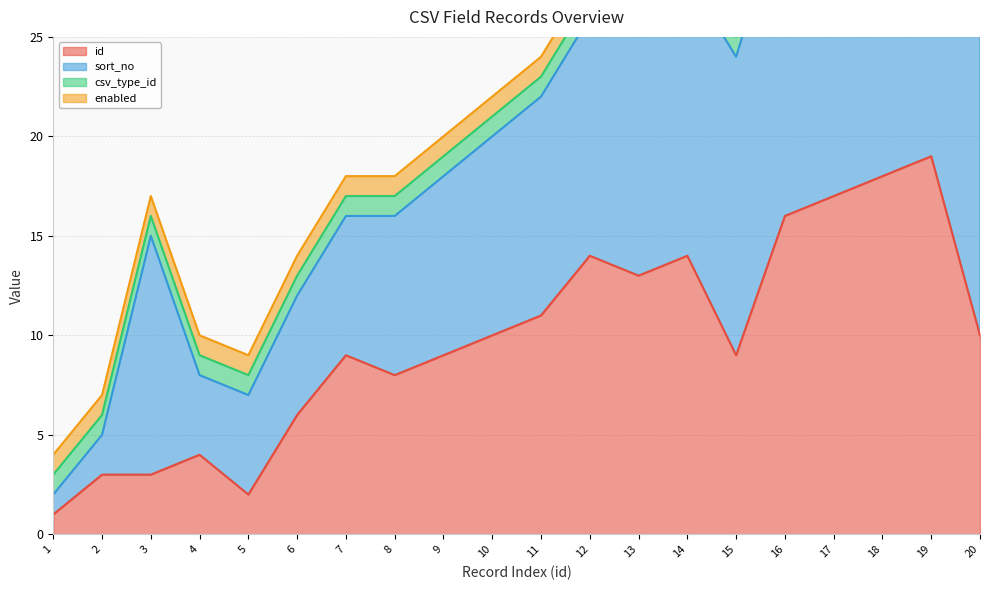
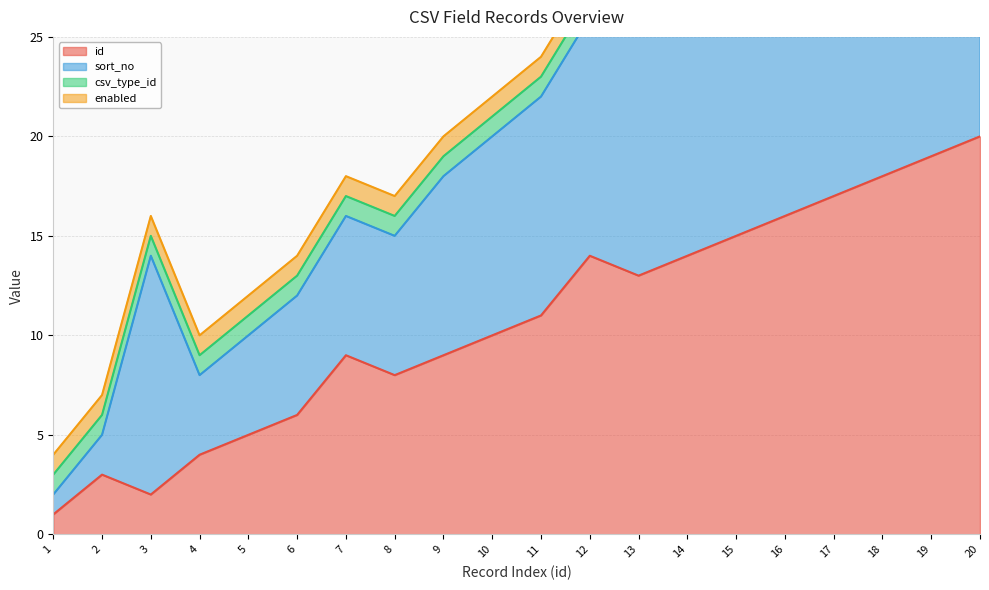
  {
    "id": {
      "1": 1,
      "2": 3,
-     "3": 3,
+     "3": 2,
      "4": 4,
-     "5": 2,
+     "5": 5,
      "6": 6,
      "7": 9,
      "8": 8,
      "9": 9,
      "10": 10,
      "11": 11,
      "12": 14,
      "13": 13,
      "14": 14,
-     "15": 9,
+     "15": 15,
      "16": 16,
      "17": 17,
      "18": 18,
      "19": 19,
-     "20": 10
+     "20": 20
    },
    "sort_no": {
      "1": 1,
      "2": 2,
      "3": 12,
      "4": 4,
      "5": 5,
      "6": 6,
      "7": 7,
-     "8": 8,
+     "8": 7,
      "9": 9,
      "10": 10,
      "11": 11
    },
    "csv_type_id": {
      "1": 1,
      "2": 1,
      "3": 1,
      "4": 1,
      "5": 1,
      "6": 1,
      "7": 1,
      "8": 1,
      "9": 1,
      "10": 1,
      "11": 1
    },
    "enabled": {
      "1": 1,
      "2": 1,
      "3": 1,
      "4": 1,
      "5": 1,
      "6": 1,
      "7": 1,
      "8": 1,
      "9": 1,
      "10": 1,
      "11": 1
    }
  }
